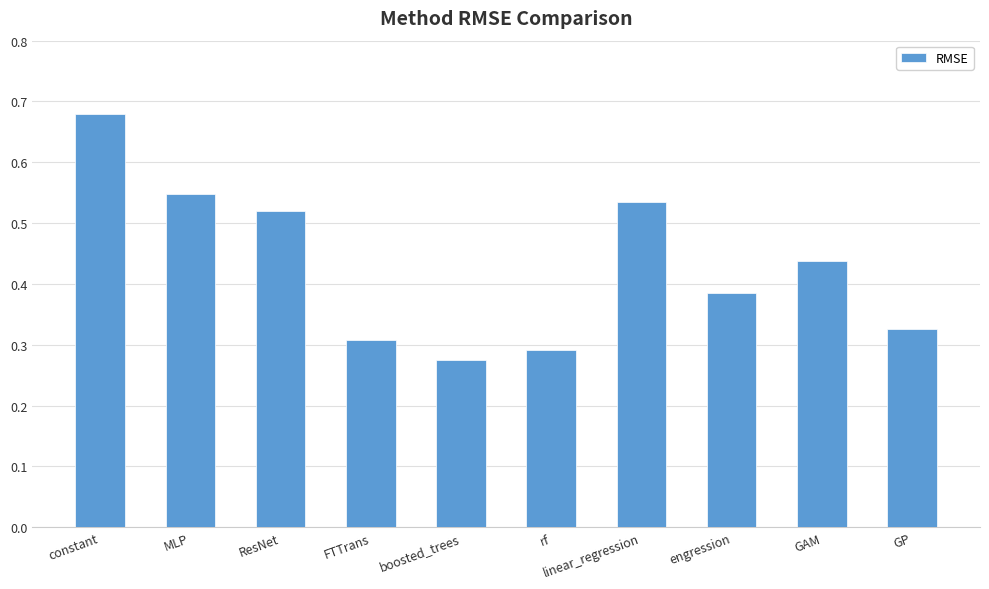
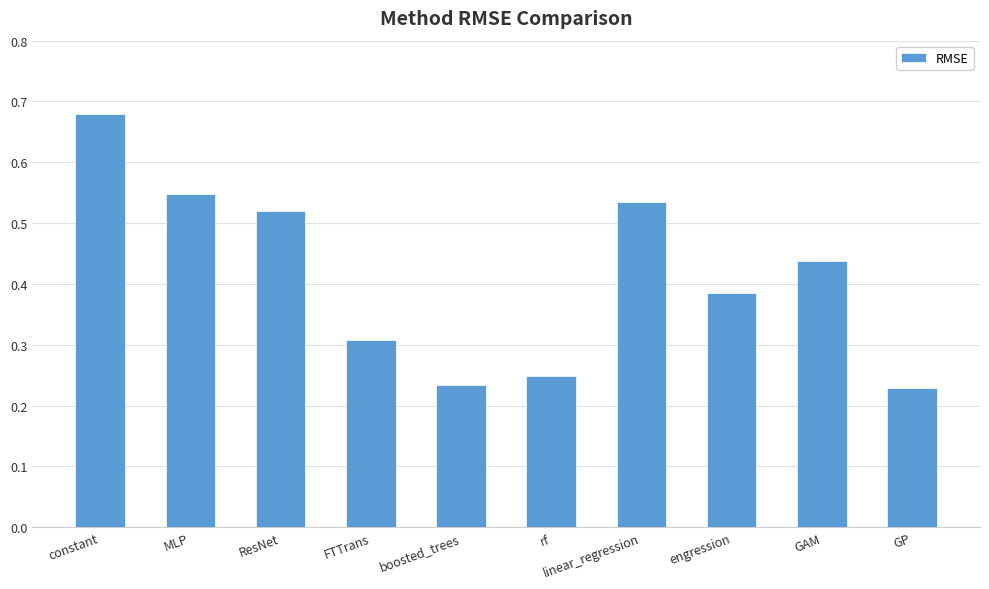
  {
    "constant": 0.68,
    "MLP": 0.55,
    "ResNet": 0.52,
    "FTTrans": 0.31,
-   "boosted_trees": 0.28,
-   "rf": 0.29,
+   "boosted_trees": 0.23,
+   "rf": 0.25,
    "linear_regression": 0.53,
    "engression": 0.39,
    "GAM": 0.44,
-   "GP": 0.33
+   "GP": 0.23
  }
